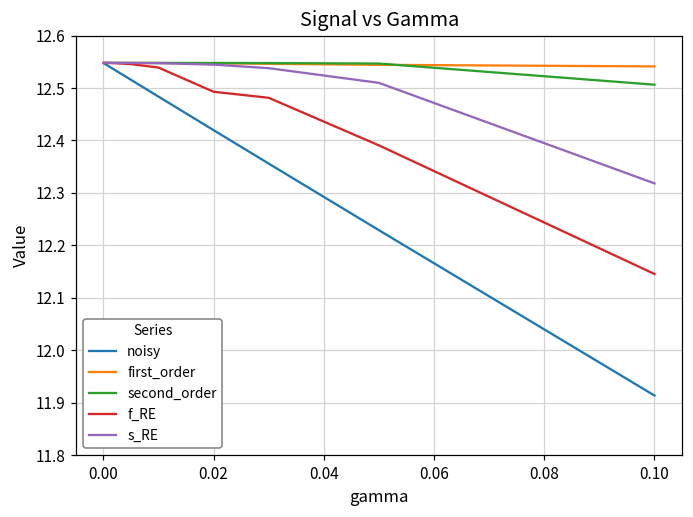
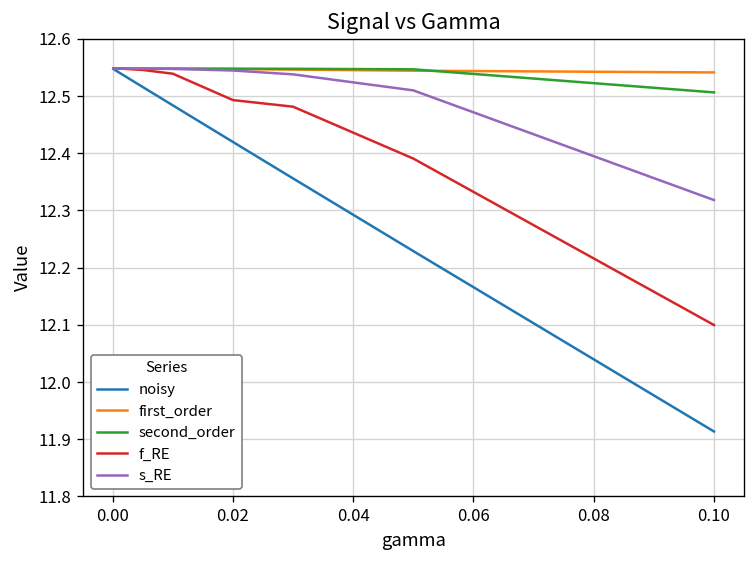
  {
    "noisy": {
      "0.02": 12.42,
      "0.10": 11.91
    },
    "first_order": {
      "0.10": 12.54
    },
    "second_order": {
      "0.10": 12.51
    },
    "f_RE": {
      "0.02": 12.49,
-     "0.10": 12.15
+     "0.10": 12.10
    },
    "s_RE": {
      "0.10": 12.32
    }
  }
